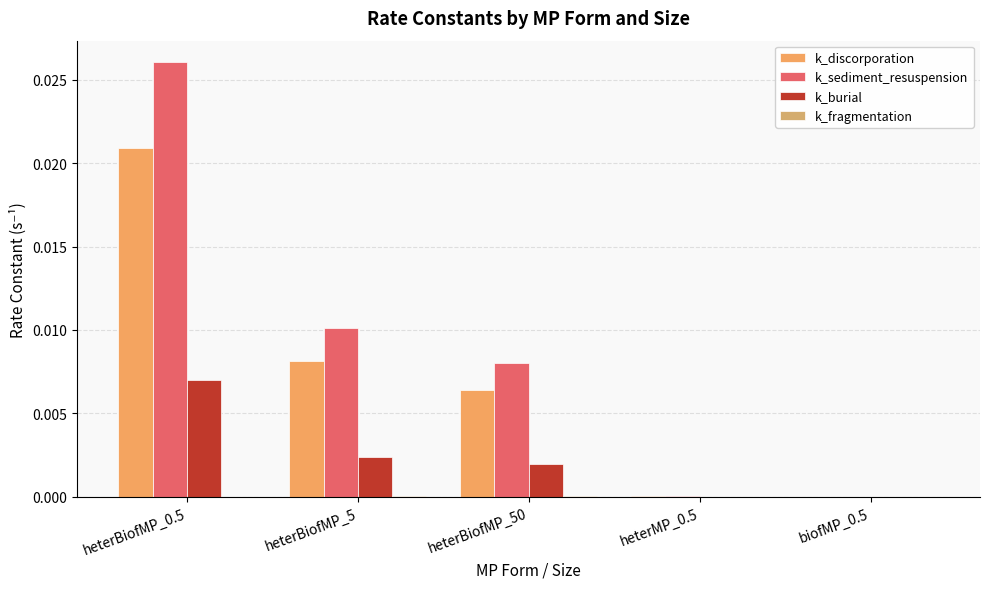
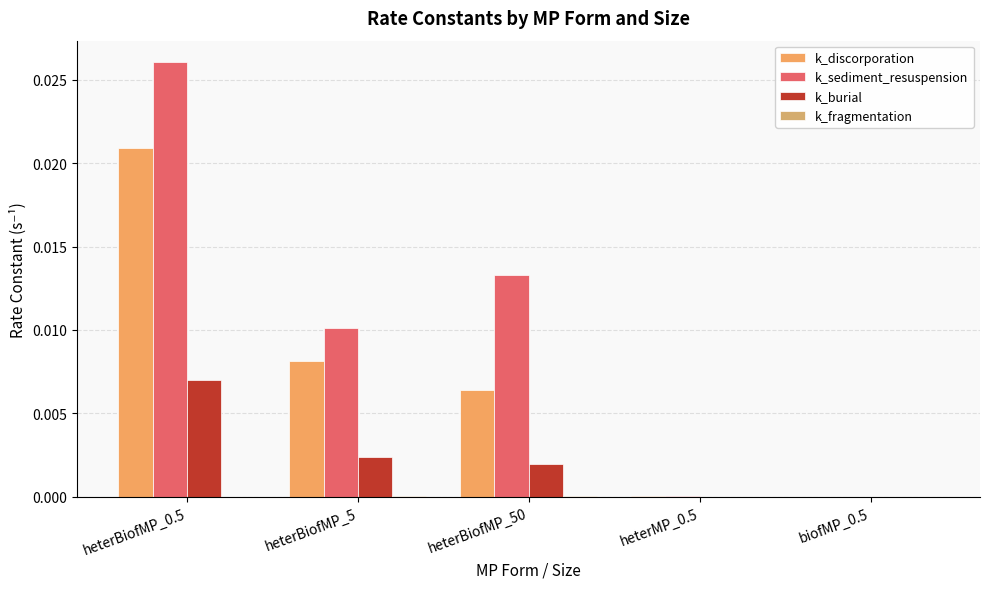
  {
    "k_sediment_resuspension": {
      "heterBiofMP_0.5": 0.0260,
      "heterBiofMP_5": 0.0101,
-     "heterBiofMP_50": 0.0080
+     "heterBiofMP_50": 0.0133
    },
    "k_burial": {
      "heterBiofMP_0.5": 0.0070,
      "heterBiofMP_5": 0.0024,
      "heterBiofMP_50": 0.0020
    }
  }
